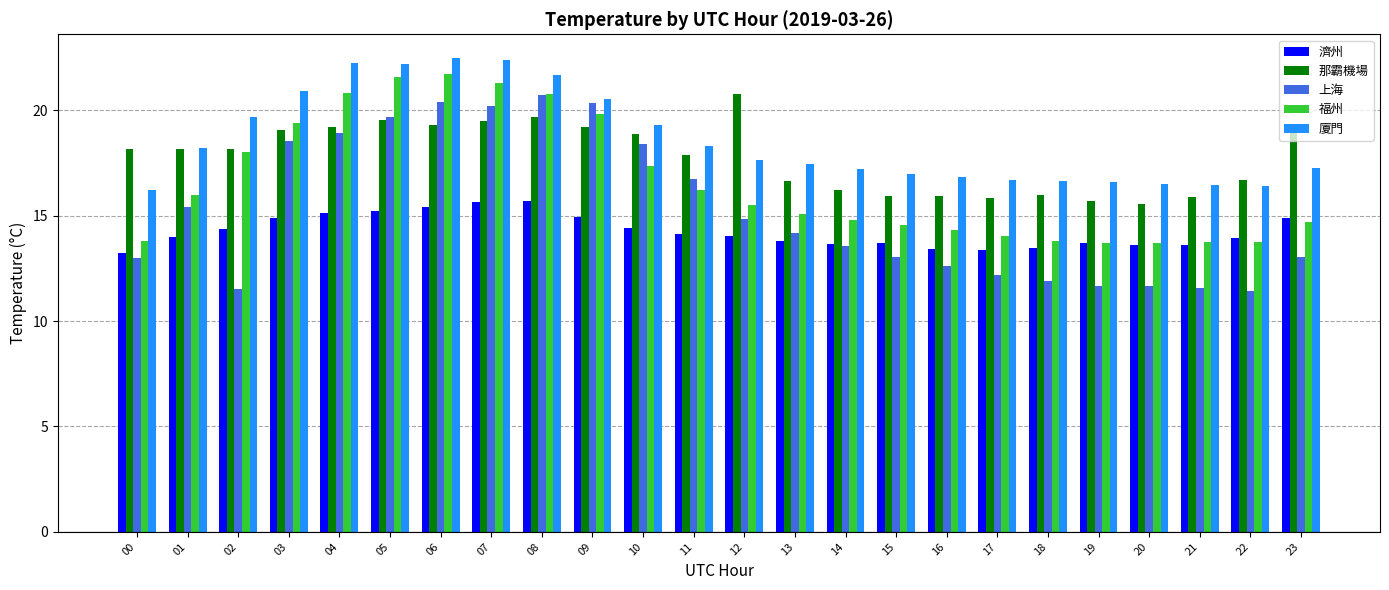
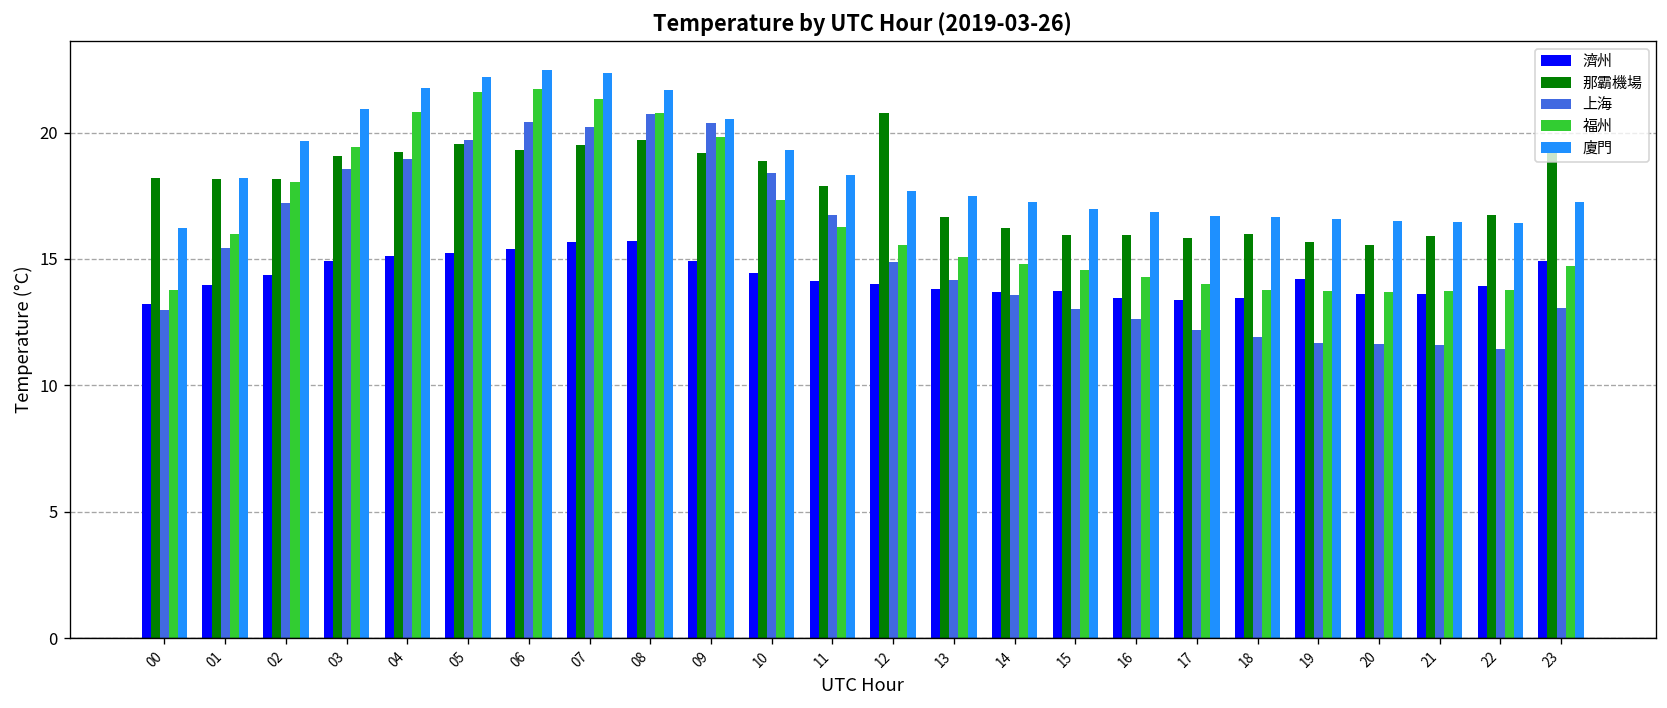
  {
    "濟州": {
      "00": 13.2,
      "01": 14.0,
      "02": 14.4,
      "03": 14.9,
      "04": 15.1,
      "05": 15.3,
      "06": 15.4,
      "07": 15.7,
      "08": 15.7,
      "09": 14.9,
      "10": 14.4,
      "11": 14.1,
      "12": 14.0,
      "13": 13.8,
      "14": 13.7,
      "15": 13.7,
      "16": 13.4,
      "17": 13.4,
      "18": 13.5,
-     "19": 13.7,
+     "19": 14.2,
      "20": 13.6,
      "21": 13.6,
      "22": 13.9,
      "23": 14.9
    },
    "那霸機場": {
      "00": 18.2,
      "01": 18.2,
      "02": 18.2,
      "03": 19.1,
      "04": 19.2,
      "05": 19.5,
      "06": 19.3,
      "07": 19.5,
      "08": 19.7,
      "09": 19.2,
      "10": 18.9,
      "11": 17.9,
      "12": 20.8,
      "13": 16.7,
      "14": 16.2,
      "15": 16.0,
      "16": 15.9,
      "17": 15.8,
      "18": 16.0,
      "19": 15.7,
      "20": 15.5,
      "21": 15.9,
      "22": 16.7
    },
    "上海": {
      "00": 13.0,
      "01": 15.4,
-     "02": 11.5,
+     "02": 17.2,
      "03": 18.6,
      "04": 18.9,
      "05": 19.7,
      "06": 20.4,
      "07": 20.2,
      "08": 20.7,
      "09": 20.4,
      "10": 18.4,
      "11": 16.7,
      "12": 14.9,
      "13": 14.2,
      "14": 13.6,
      "15": 13.0,
      "16": 12.6,
      "17": 12.2,
      "18": 11.9,
      "19": 11.7,
      "20": 11.6,
      "21": 11.6,
      "22": 11.4,
      "23": 13.1
    },
    "福州": {
      "00": 13.8,
      "01": 16.0,
      "02": 18.0,
      "03": 19.4,
      "04": 20.8,
      "05": 21.6,
      "06": 21.7,
      "07": 21.3,
      "08": 20.8,
      "09": 19.8,
      "10": 17.3,
      "11": 16.2,
      "12": 15.5,
      "13": 15.1,
      "14": 14.8,
      "15": 14.6,
      "16": 14.3,
      "17": 14.0,
      "18": 13.8,
      "19": 13.7,
      "20": 13.7,
      "21": 13.7,
      "22": 13.8,
      "23": 14.7
    },
    "廈門": {
      "00": 16.2,
      "01": 18.2,
      "02": 19.7,
      "03": 20.9,
-     "04": 22.3,
+     "04": 21.8,
      "05": 22.2,
      "06": 22.5,
      "07": 22.4,
      "08": 21.7,
      "09": 20.6,
      "10": 19.3,
      "11": 18.3,
      "12": 17.7,
      "13": 17.5,
      "14": 17.2,
      "15": 17.0,
      "16": 16.9,
      "17": 16.7,
      "18": 16.7,
      "19": 16.6,
      "20": 16.5,
      "21": 16.5,
      "22": 16.4,
      "23": 17.2
    }
  }
